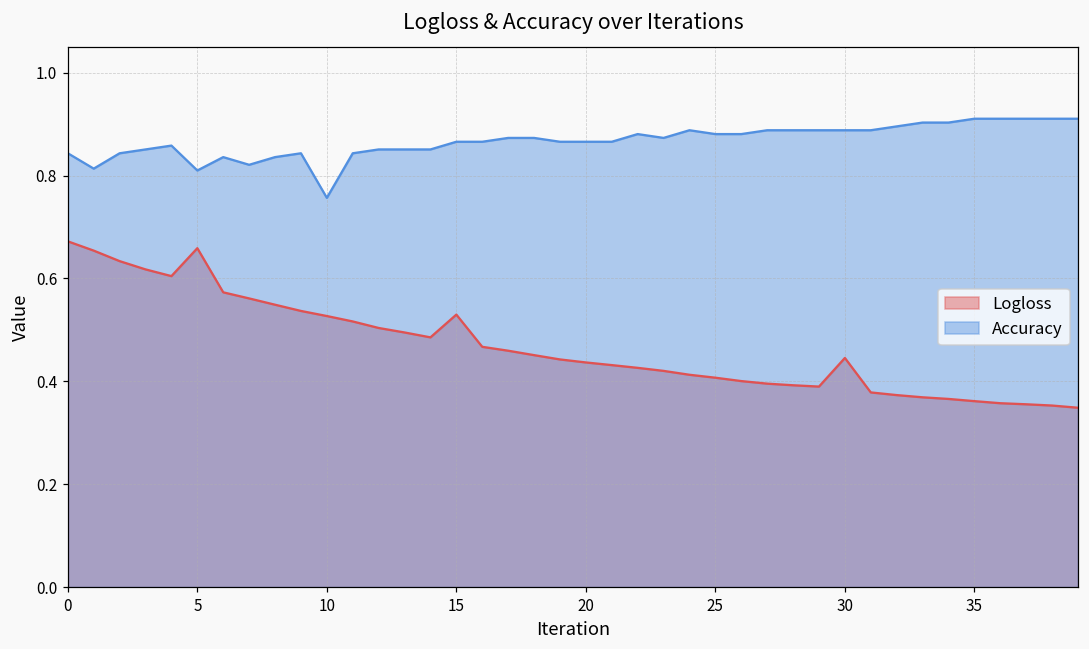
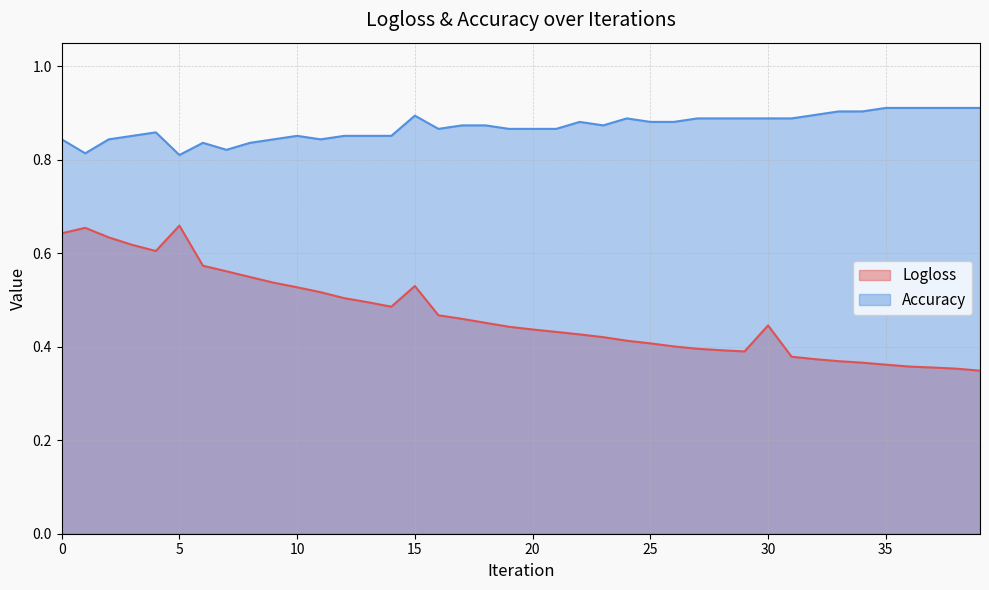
  {
    "Logloss": {
-     "0": 0.67,
+     "0": 0.64,
      "5": 0.66,
      "10": 0.53,
      "15": 0.53,
      "20": 0.44,
      "25": 0.41,
      "30": 0.45,
      "35": 0.36
    },
    "Accuracy": {
      "0": 0.84,
      "5": 0.81,
-     "10": 0.76,
-     "15": 0.87,
+     "10": 0.85,
+     "15": 0.89,
      "20": 0.87,
      "25": 0.88,
      "30": 0.89,
      "35": 0.91
    }
  }
